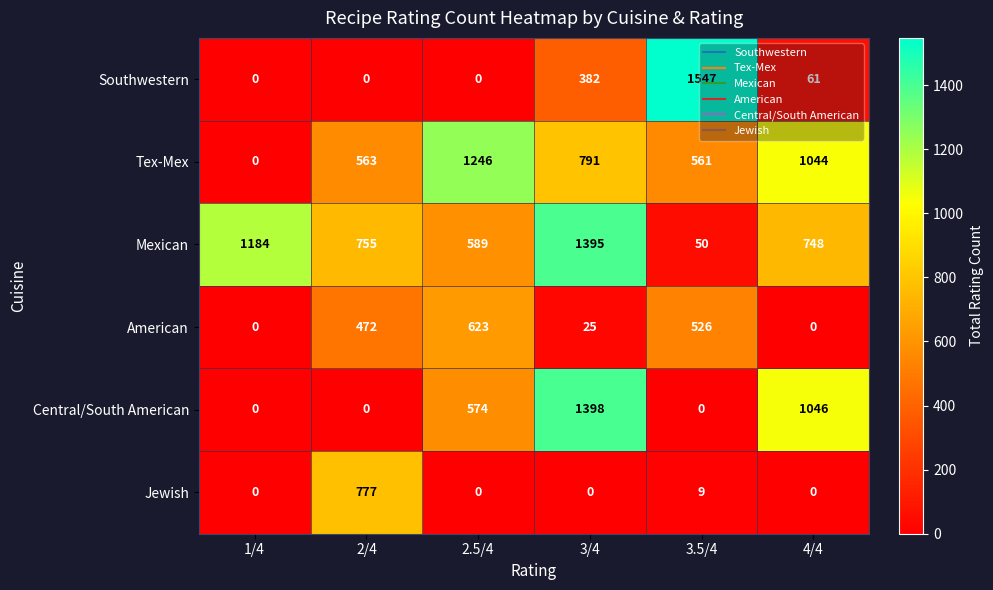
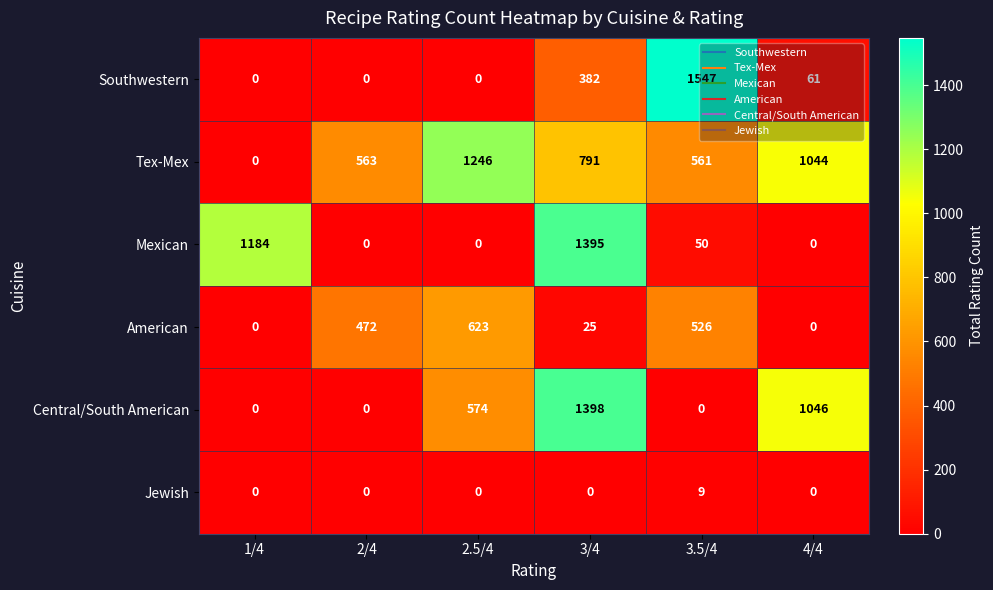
  {
    "Southwestern": {
      "1/4": 0,
      "2/4": 0,
      "2.5/4": 0,
      "3/4": 382
    },
    "Tex-Mex": {
      "1/4": 0,
      "2/4": 563,
      "2.5/4": 1246,
      "3/4": 791,
      "3.5/4": 561,
      "4/4": 1044
    },
    "Mexican": {
      "1/4": 1184,
-     "2/4": 755,
-     "2.5/4": 589,
+     "2/4": 0,
+     "2.5/4": 0,
      "3/4": 1395,
      "3.5/4": 50,
-     "4/4": 748
+     "4/4": 0
    },
    "American": {
      "1/4": 0,
      "2/4": 472,
      "2.5/4": 623,
      "3/4": 25,
      "3.5/4": 526,
      "4/4": 0
    },
    "Central/South American": {
      "1/4": 0,
      "2/4": 0,
      "2.5/4": 574,
      "3/4": 1398,
      "3.5/4": 0,
      "4/4": 1046
    },
    "Jewish": {
      "1/4": 0,
-     "2/4": 777,
+     "2/4": 0,
      "2.5/4": 0,
      "3/4": 0,
      "3.5/4": 9,
      "4/4": 0
    }
  }
